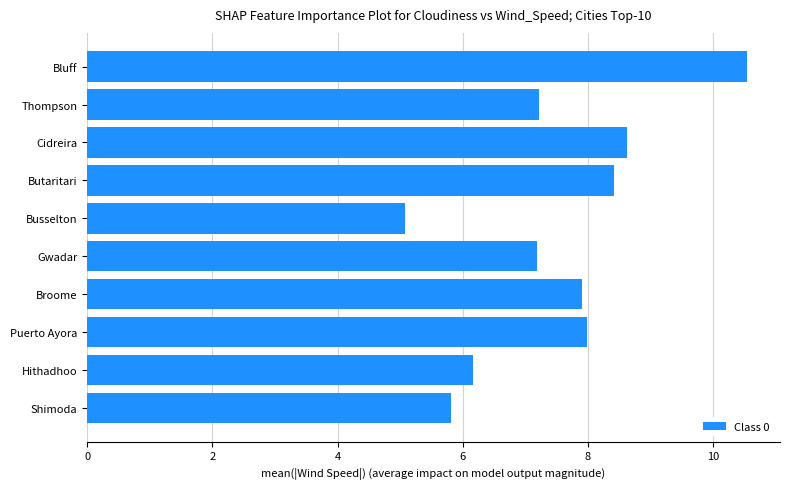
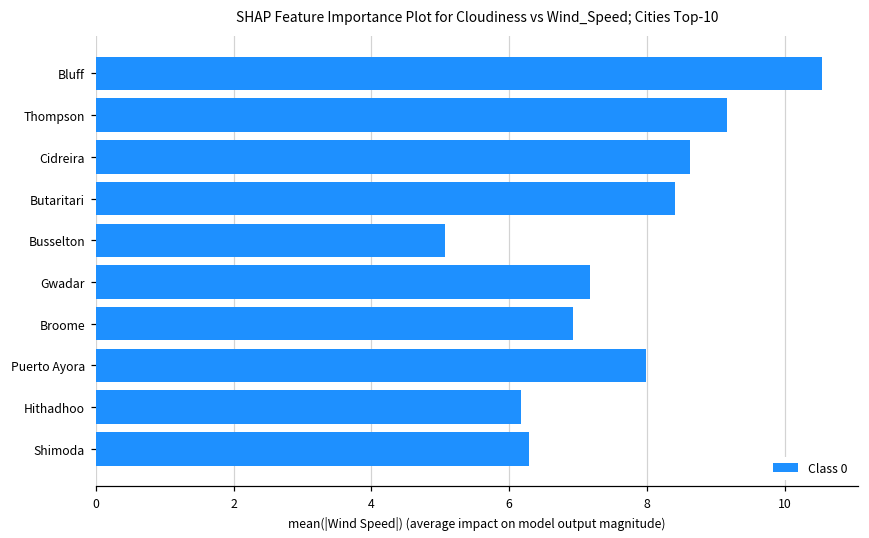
  {
    "Bluff": 10.5,
-   "Thompson": 7.2,
+   "Thompson": 9.2,
    "Cidreira": 8.6,
    "Butaritari": 8.4,
    "Busselton": 5.1,
    "Gwadar": 7.2,
-   "Broome": 7.9,
+   "Broome": 6.9,
    "Puerto Ayora": 8.0,
    "Hithadhoo": 6.2,
-   "Shimoda": 5.8
+   "Shimoda": 6.3
  }
